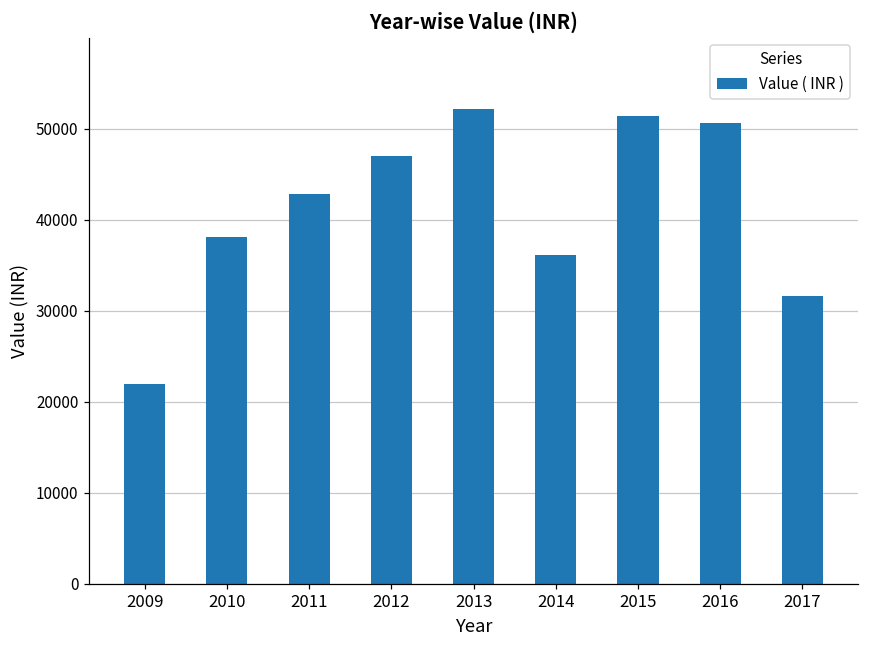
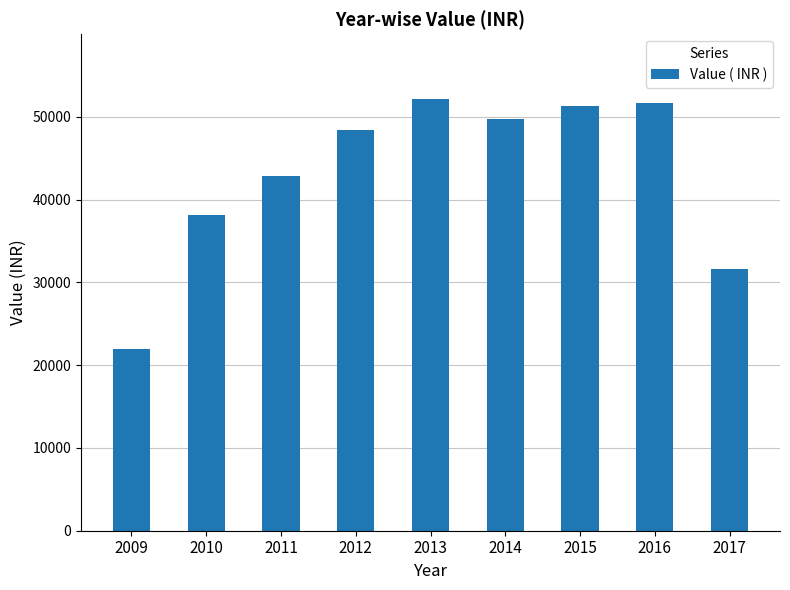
  {
    "2009": 22000,
    "2010": 38000,
    "2011": 43000,
-   "2012": 47000,
+   "2012": 48000,
    "2013": 52000,
-   "2014": 36000,
+   "2014": 50000,
    "2015": 51000,
-   "2016": 51000,
+   "2016": 52000,
    "2017": 32000
  }
